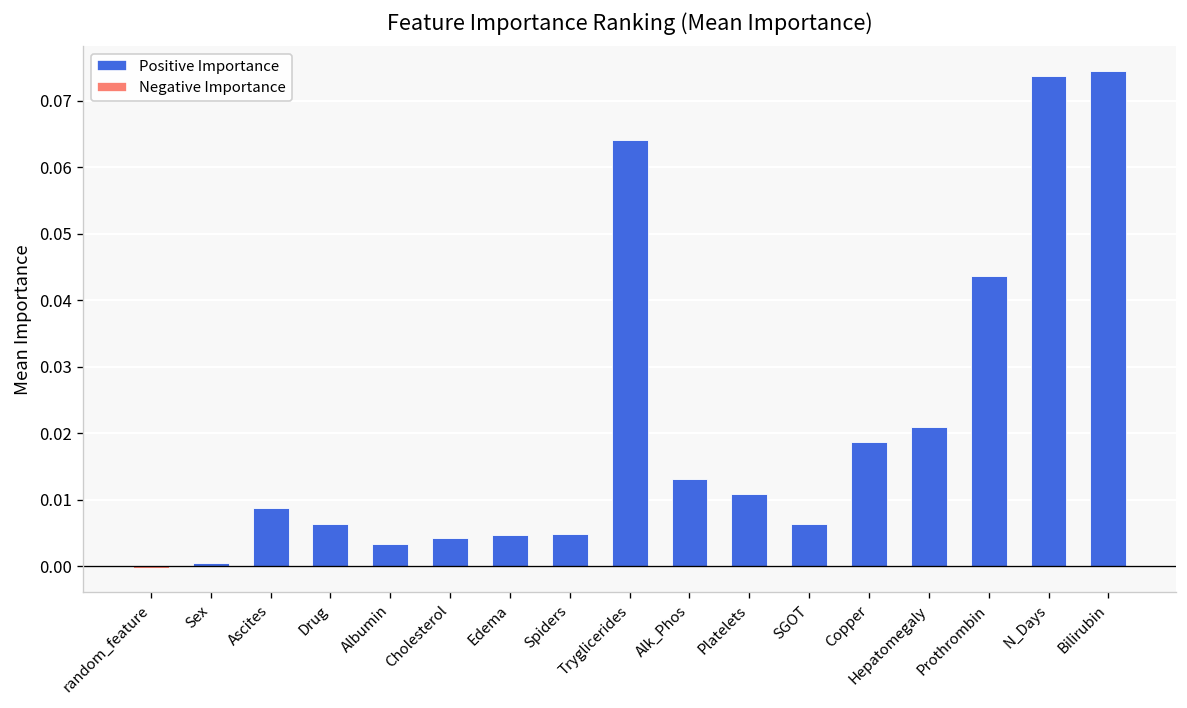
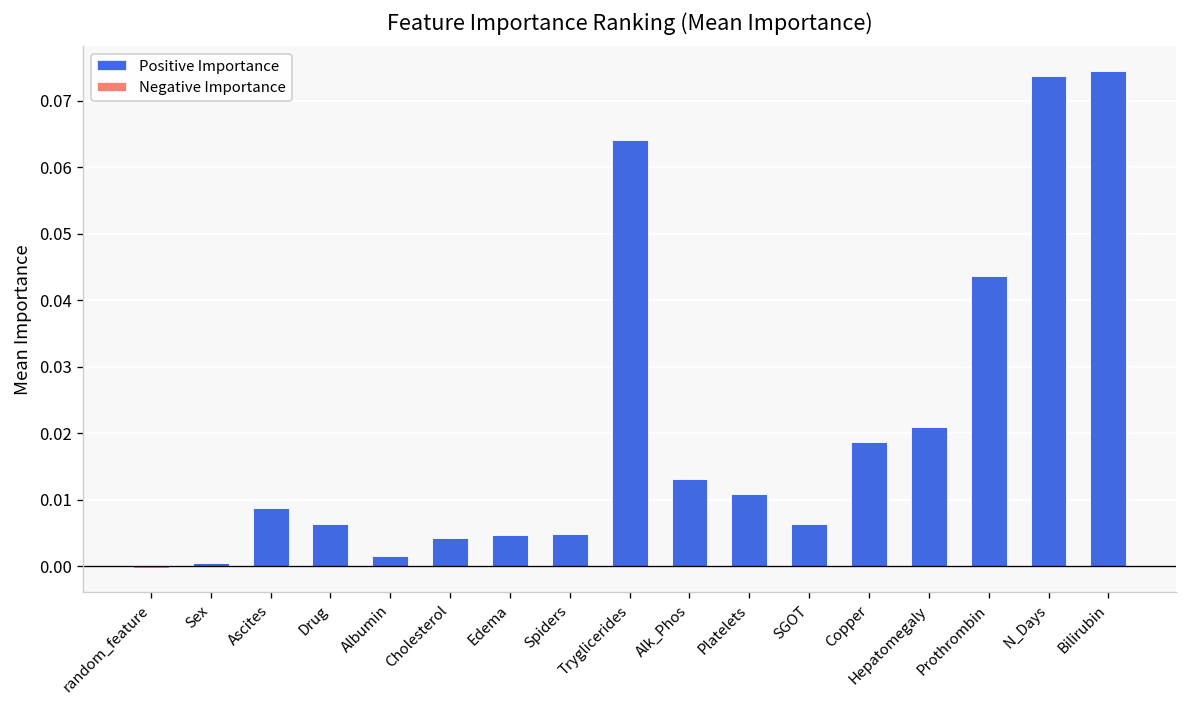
  {
    "Sex": 0.000,
    "Ascites": 0.009,
    "Drug": 0.006,
-   "Albumin": 0.003,
+   "Albumin": 0.002,
    "Cholesterol": 0.004,
    "Edema": 0.005,
    "Spiders": 0.005,
    "Tryglicerides": 0.064,
    "Alk_Phos": 0.013,
    "Platelets": 0.011,
    "SGOT": 0.006,
    "Copper": 0.019,
    "Hepatomegaly": 0.021,
    "Prothrombin": 0.044,
    "N_Days": 0.074,
    "Bilirubin": 0.074
  }
